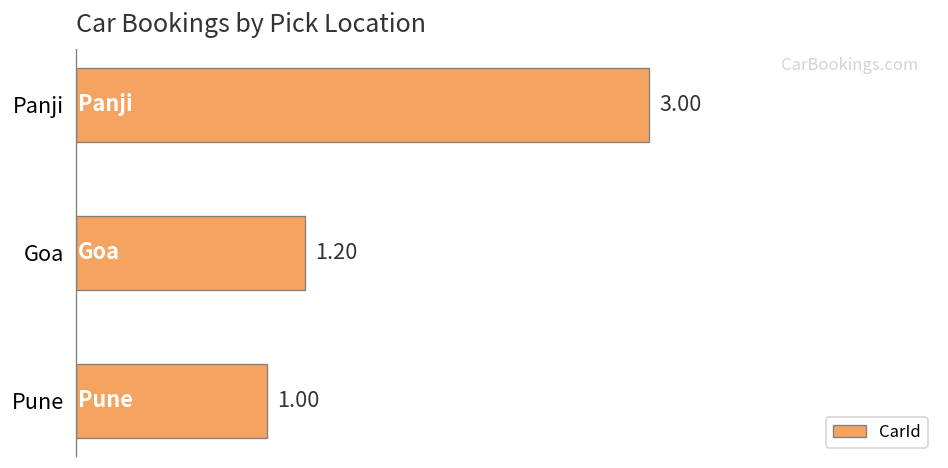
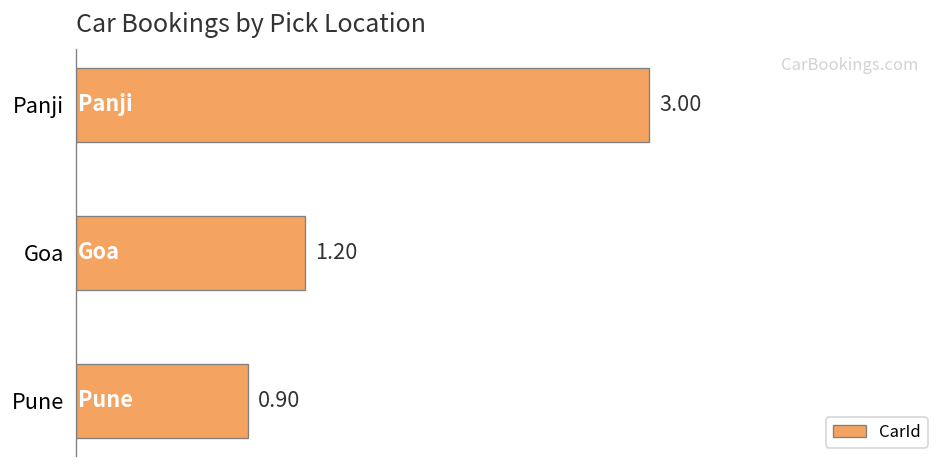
  {
    "Panji": 3.00,
    "Goa": 1.20,
-   "Pune": 1.00
+   "Pune": 0.90
  }
